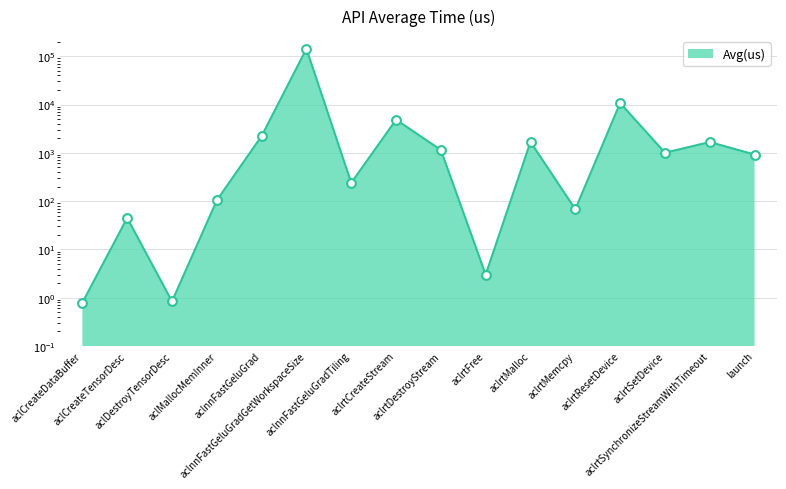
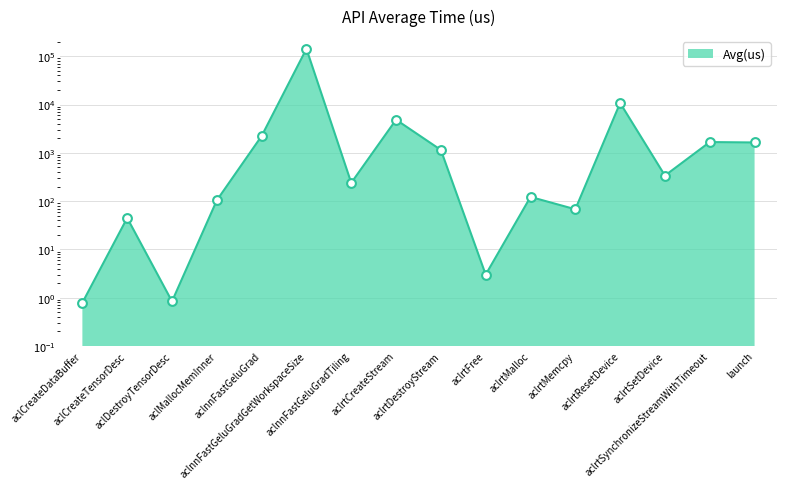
  {
    "aclCreateDataBuffer": 0.8,
    "aclCreateTensorDesc": 40,
    "aclDestroyTensorDesc": 0.8,
    "aclMallocMemInner": 100,
    "aclnnFastGeluGrad": 2000,
    "aclnnFastGeluGradGetWorkspaceSize": 140000,
    "aclnnFastGeluGradTiling": 200,
    "aclrtCreateStream": 5000,
    "aclrtDestroyStream": 1100,
    "aclrtFree": 3,
-   "aclrtMalloc": 1700,
+   "aclrtMalloc": 120,
    "aclrtMemcpy": 70,
    "aclrtResetDevice": 11000,
-   "aclrtSetDevice": 1000,
+   "aclrtSetDevice": 300,
    "aclrtSynchronizeStreamWithTimeout": 1700,
-   "launch": 900
+   "launch": 1600
  }
